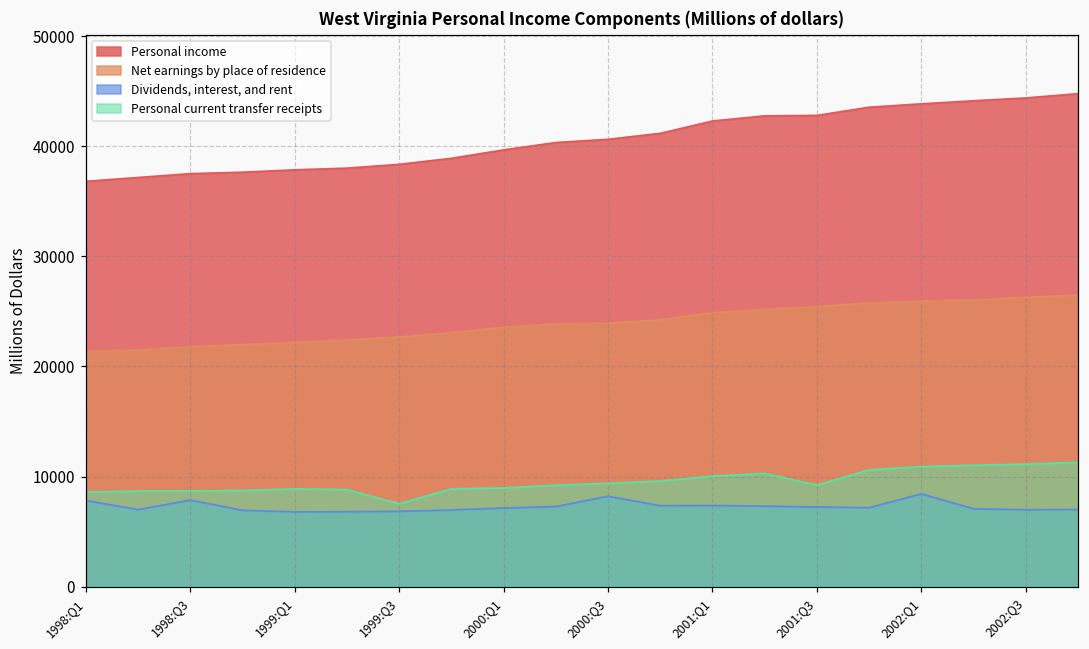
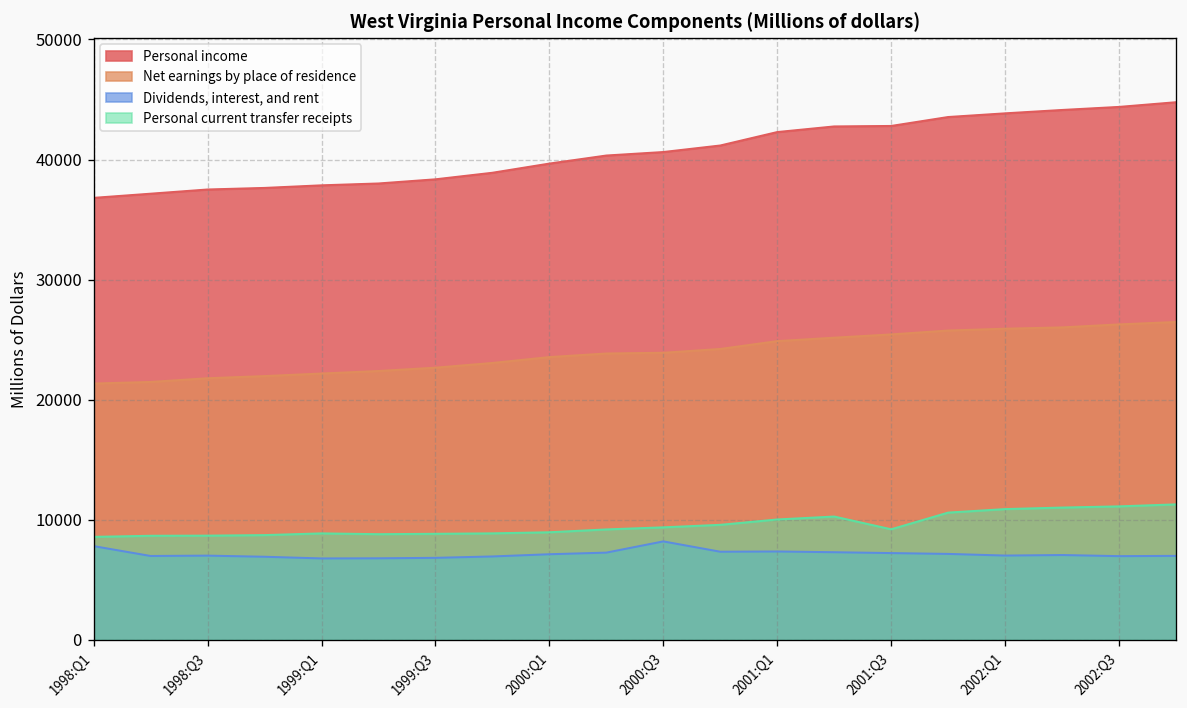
  {
    "Dividends, interest, and rent": {
      "1998:Q1": 7800,
-     "1998:Q3": 7900,
+     "1998:Q3": 7000,
      "1999:Q1": 6800,
      "1999:Q3": 6800,
      "2000:Q1": 7100,
      "2000:Q3": 8200,
      "2001:Q1": 7400,
      "2001:Q3": 7200,
-     "2002:Q1": 8400,
+     "2002:Q1": 7000,
      "2002:Q3": 7000
    },
    "Personal current transfer receipts": {
      "1998:Q1": 8600,
      "1998:Q3": 8700,
      "1999:Q1": 8900,
-     "1999:Q3": 7500,
+     "1999:Q3": 8800,
      "2000:Q1": 9000,
      "2000:Q3": 9400,
      "2001:Q1": 10000,
      "2001:Q3": 9200,
      "2002:Q1": 10900,
      "2002:Q3": 11100
    }
  }
